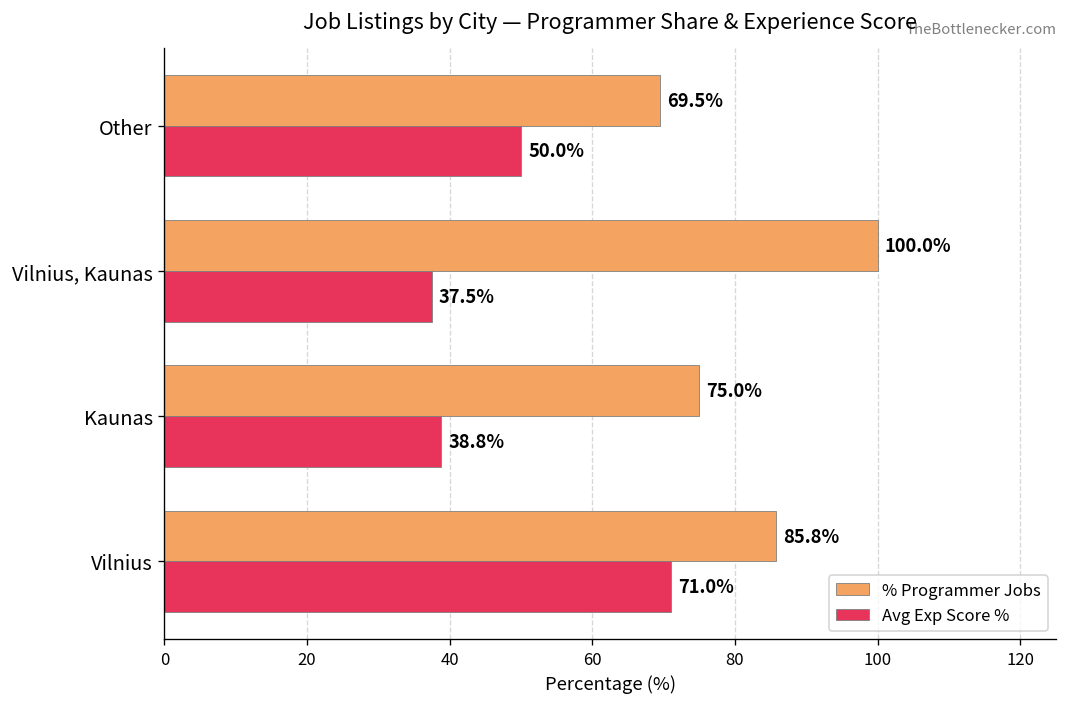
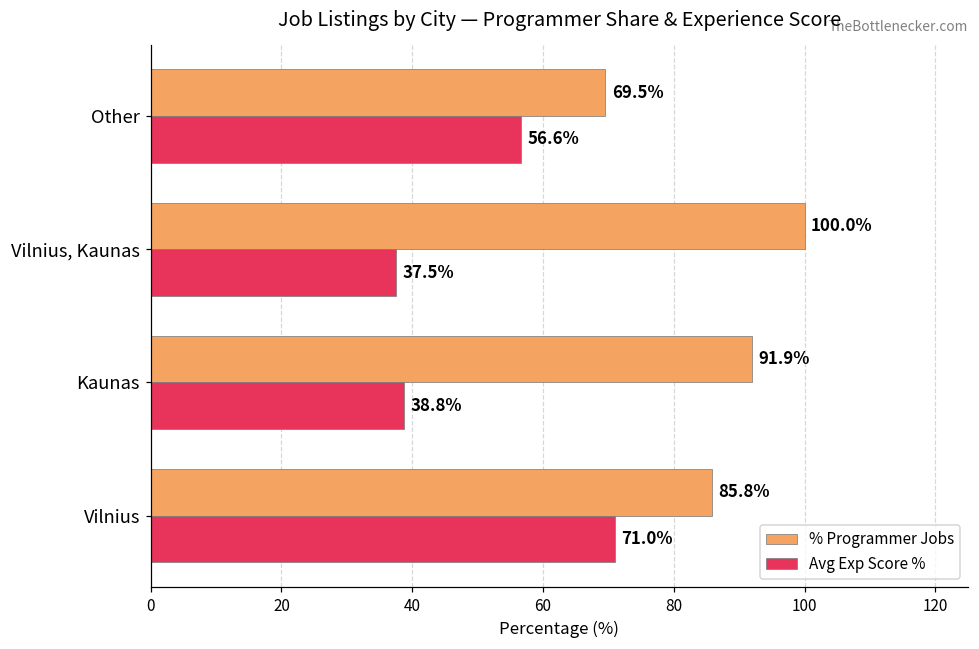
  {
    "% Programmer Jobs": {
      "Other": "69.5%",
      "Vilnius, Kaunas": "100.0%",
-     "Kaunas": "75.0%",
+     "Kaunas": "91.9%",
      "Vilnius": "85.8%"
    },
    "Avg Exp Score %": {
-     "Other": "50.0%",
+     "Other": "56.6%",
      "Vilnius, Kaunas": "37.5%",
      "Kaunas": "38.8%",
      "Vilnius": "71.0%"
    }
  }
